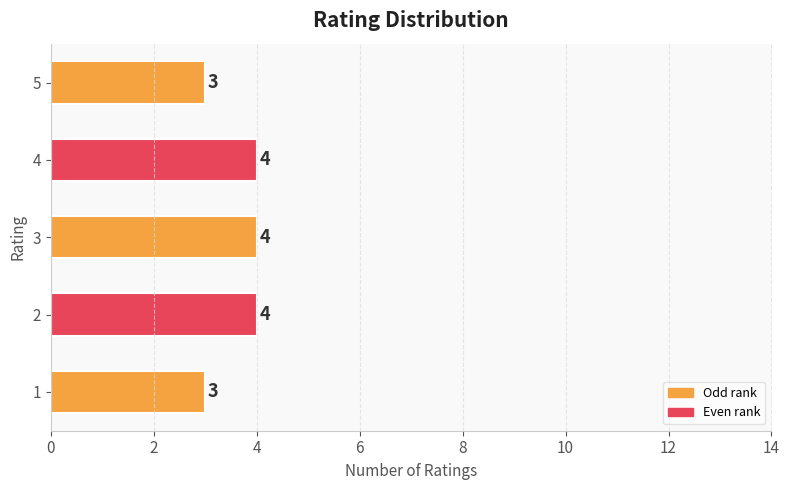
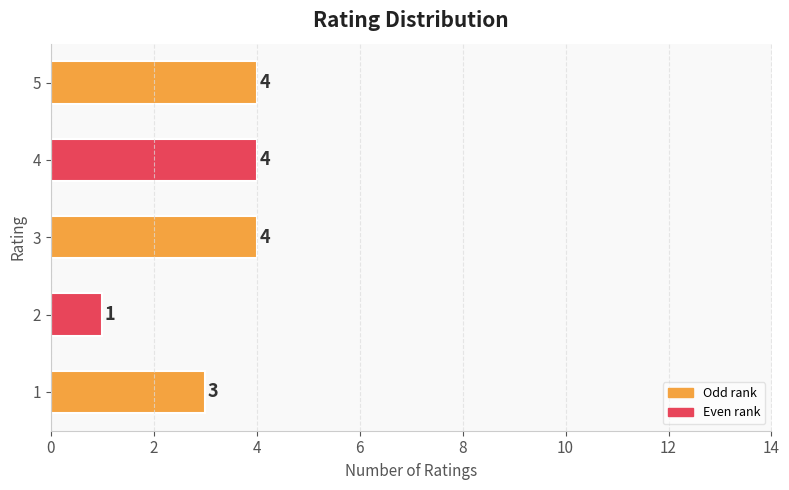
  {
-   "5": 3,
+   "5": 4,
    "4": 4,
    "3": 4,
-   "2": 4,
+   "2": 1,
    "1": 3
  }
